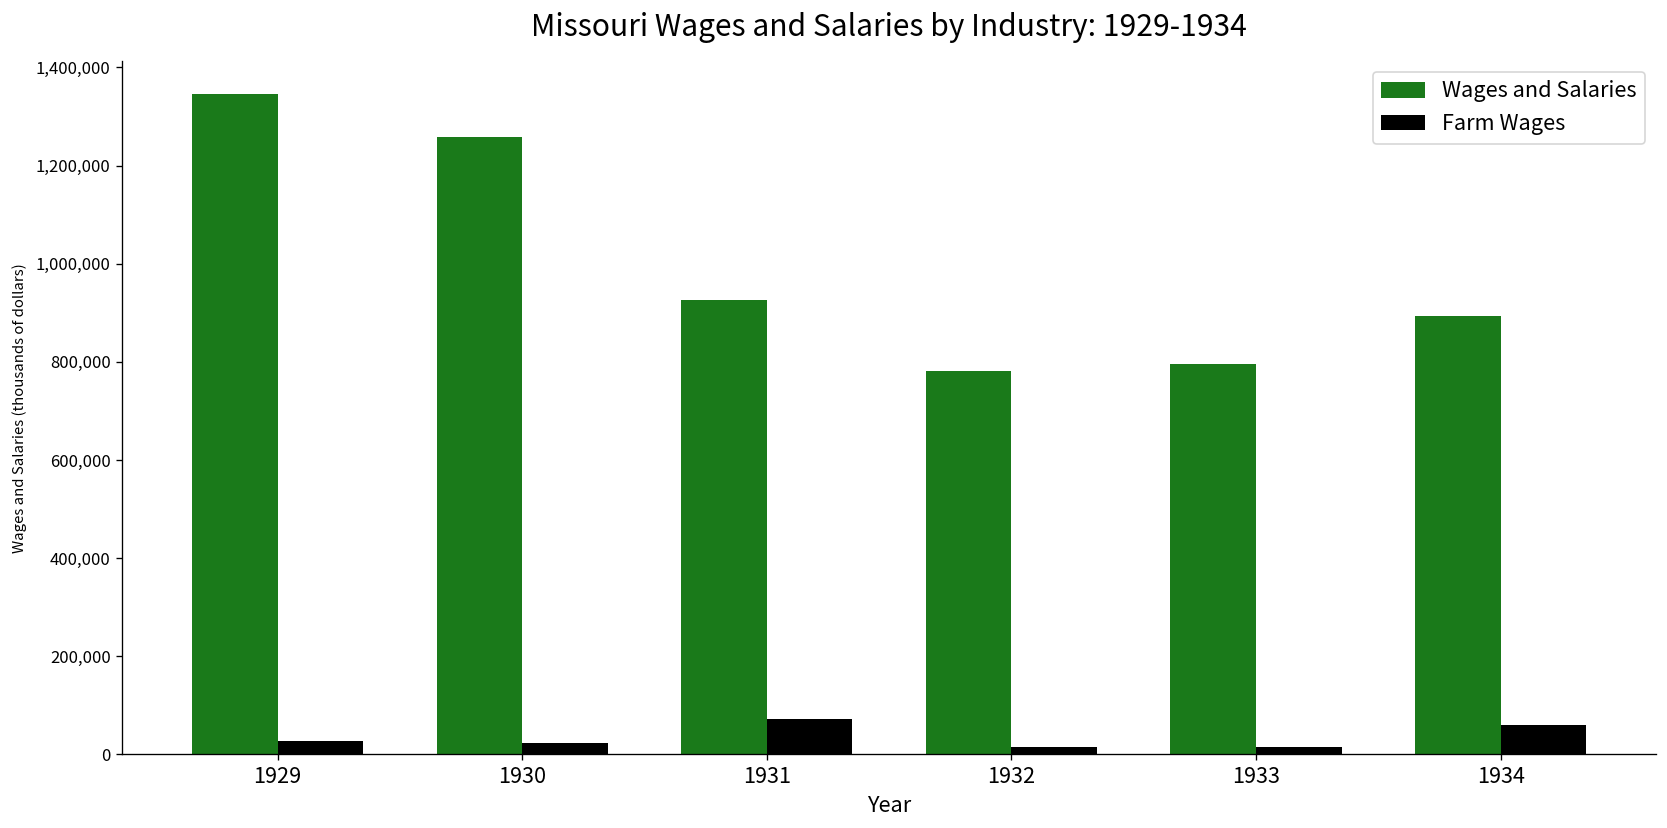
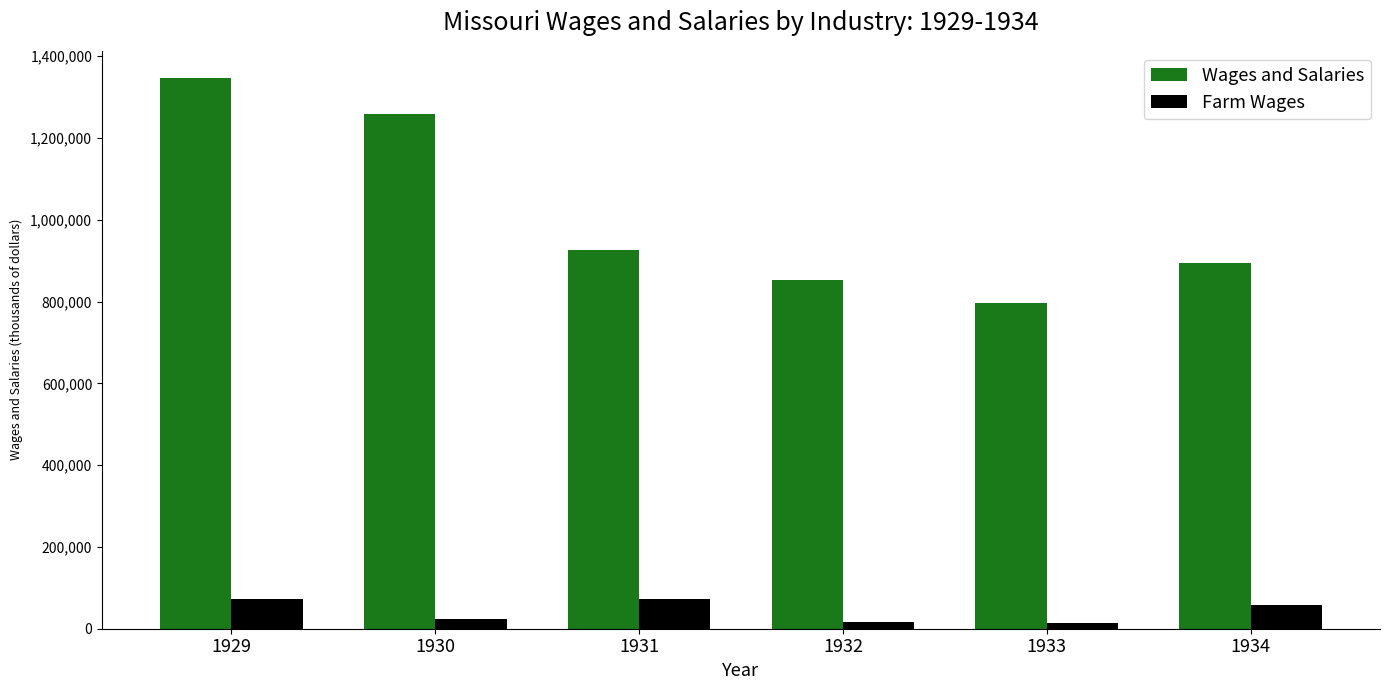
  {
    "Wages and Salaries": {
      "1929": "1,350,000",
      "1930": "1,260,000",
      "1931": "930,000",
-     "1932": "780,000",
+     "1932": "850,000",
      "1933": "800,000",
      "1934": "890,000"
    },
    "Farm Wages": {
-     "1929": "30,000",
+     "1929": "70,000",
      "1930": "20,000",
      "1931": "70,000",
      "1932": "20,000",
      "1933": "10,000",
      "1934": "60,000"
    }
  }
